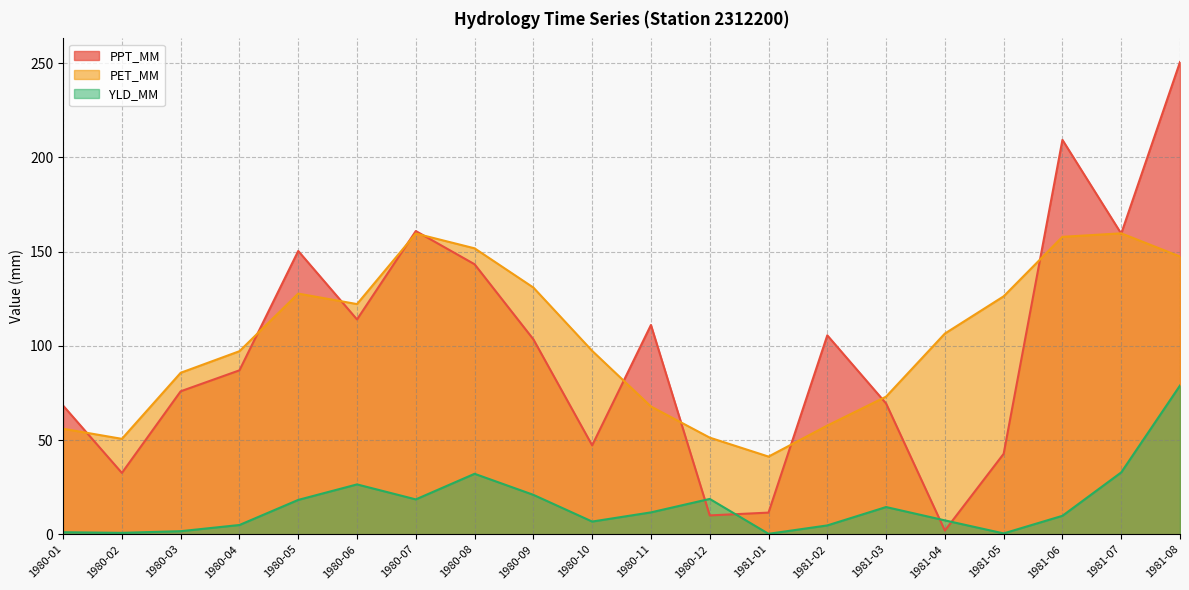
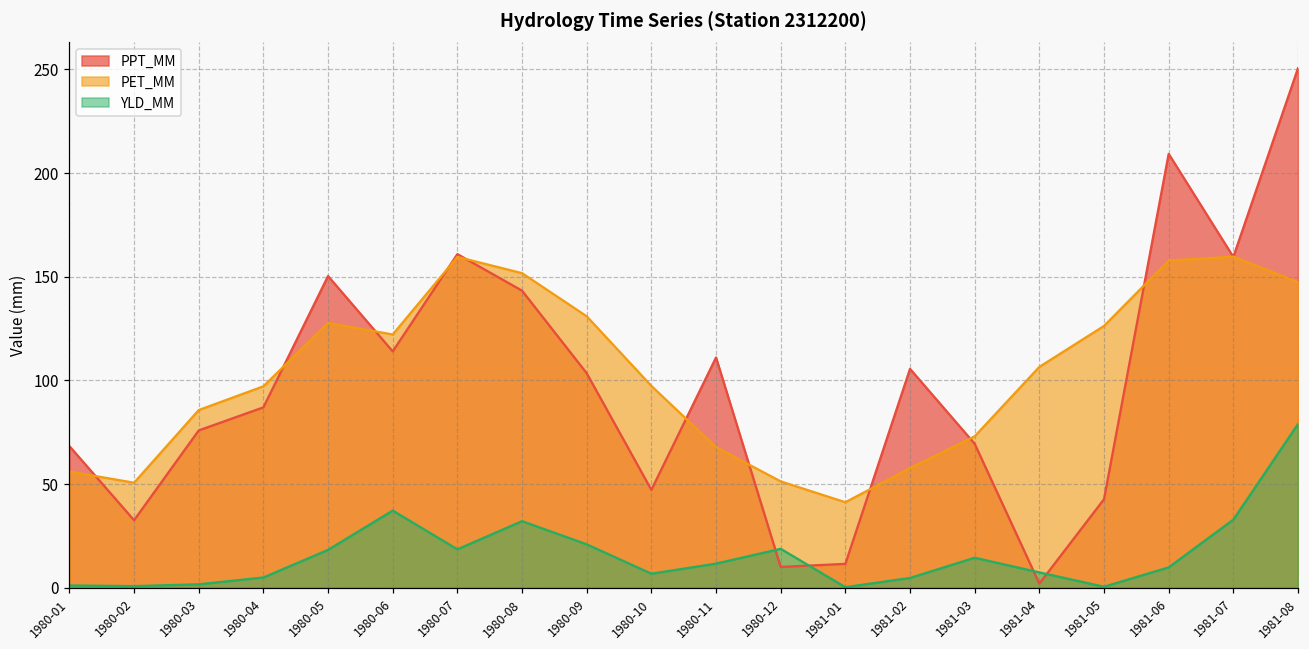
  {
    "PPT_MM": {
      "1980-01": 68,
      "1980-02": 33,
      "1980-03": 76,
      "1980-04": 87,
      "1980-05": 150,
      "1980-06": 114,
      "1980-07": 161,
      "1980-08": 143,
      "1980-09": 103,
      "1980-10": 47,
      "1980-11": 111,
      "1980-12": 10,
      "1981-01": 12,
      "1981-02": 106,
      "1981-03": 69,
      "1981-04": 2,
      "1981-05": 43,
      "1981-06": 209,
      "1981-08": 251
    },
    "PET_MM": {
      "1980-01": 56,
      "1980-02": 51,
      "1980-03": 86,
      "1980-04": 97,
      "1980-05": 128,
      "1980-06": 122,
      "1980-07": 160,
      "1980-08": 152,
      "1980-09": 131,
      "1980-10": 97,
      "1980-11": 68,
      "1980-12": 51,
      "1981-01": 41,
      "1981-02": 58,
      "1981-03": 73,
      "1981-04": 107,
      "1981-05": 126,
      "1981-06": 158,
      "1981-08": 147
    },
    "YLD_MM": {
      "1980-01": 1,
      "1980-02": 1,
      "1980-03": 2,
      "1980-04": 5,
      "1980-05": 18,
-     "1980-06": 26,
+     "1980-06": 37,
      "1980-07": 19,
      "1980-08": 32,
      "1980-09": 21,
      "1980-10": 7,
      "1980-11": 12,
      "1980-12": 19,
      "1981-01": 0,
      "1981-02": 5,
      "1981-03": 14,
      "1981-04": 7,
      "1981-05": 0,
      "1981-06": 10,
      "1981-07": 33,
      "1981-08": 79
    }
  }
